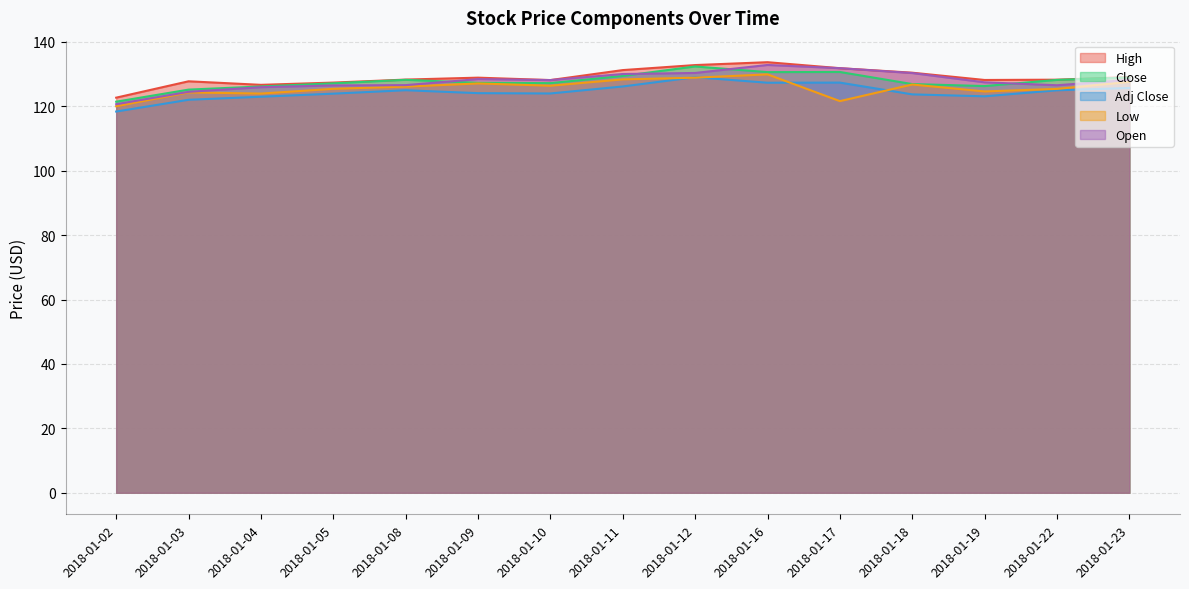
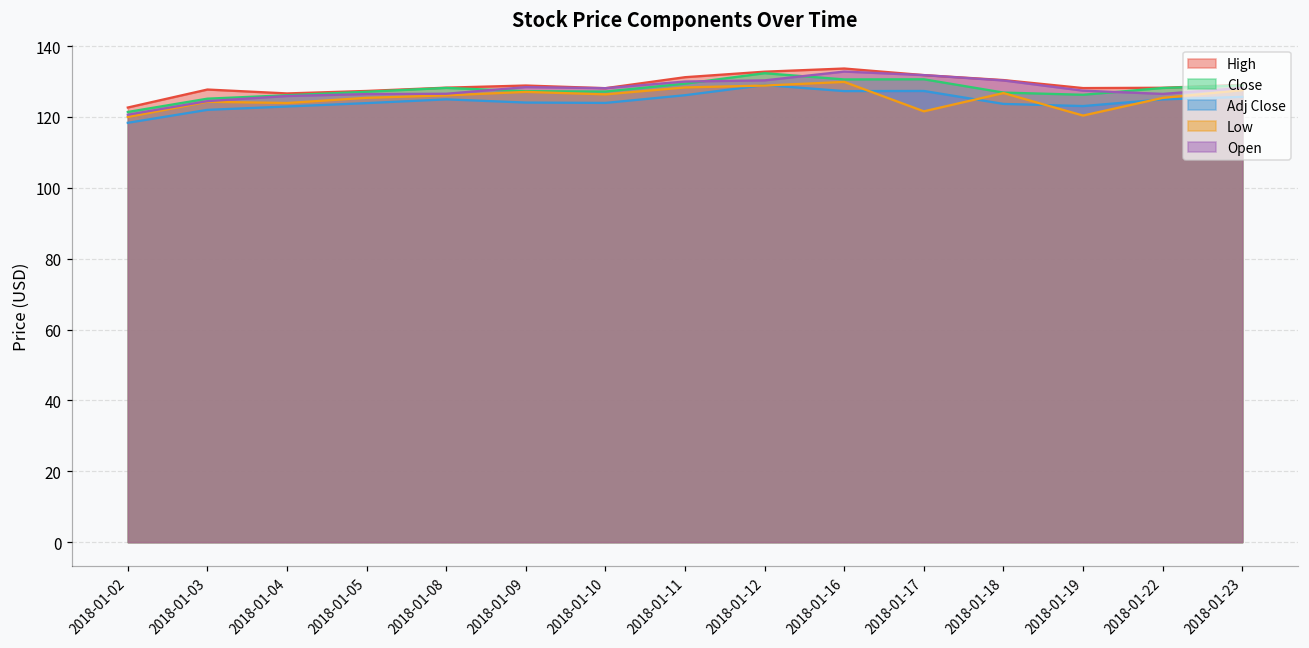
  {
    "High": {
      "2018-01-02": 123,
      "2018-01-03": 128,
      "2018-01-11": 131,
      "2018-01-16": 134
    },
    "Close": {
      "2018-01-10": 127,
      "2018-01-17": 131,
      "2018-01-19": 126
    },
    "Adj Close": {
      "2018-01-02": 118,
      "2018-01-03": 122,
      "2018-01-04": 123,
      "2018-01-05": 124,
      "2018-01-08": 125,
      "2018-01-09": 124,
      "2018-01-10": 124,
      "2018-01-11": 126,
      "2018-01-16": 127,
      "2018-01-17": 127,
      "2018-01-18": 124,
      "2018-01-19": 123
    },
    "Low": {
      "2018-01-04": 124,
      "2018-01-05": 125,
      "2018-01-10": 126,
      "2018-01-11": 128,
      "2018-01-17": 122,
-     "2018-01-19": 125
+     "2018-01-19": 120
    },
    "Open": {
      "2018-01-12": 130,
      "2018-01-16": 133,
      "2018-01-22": 127
    }
  }
